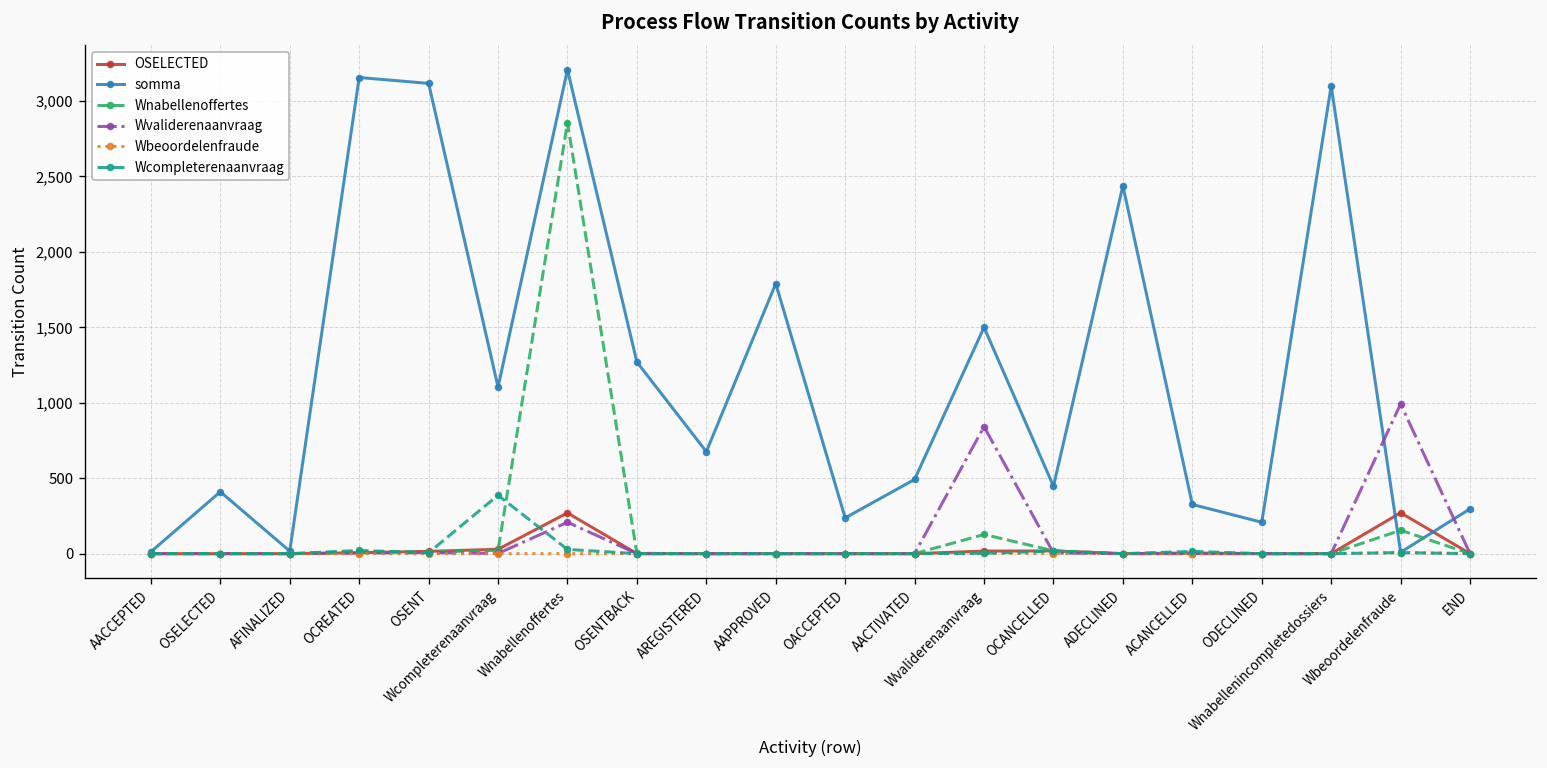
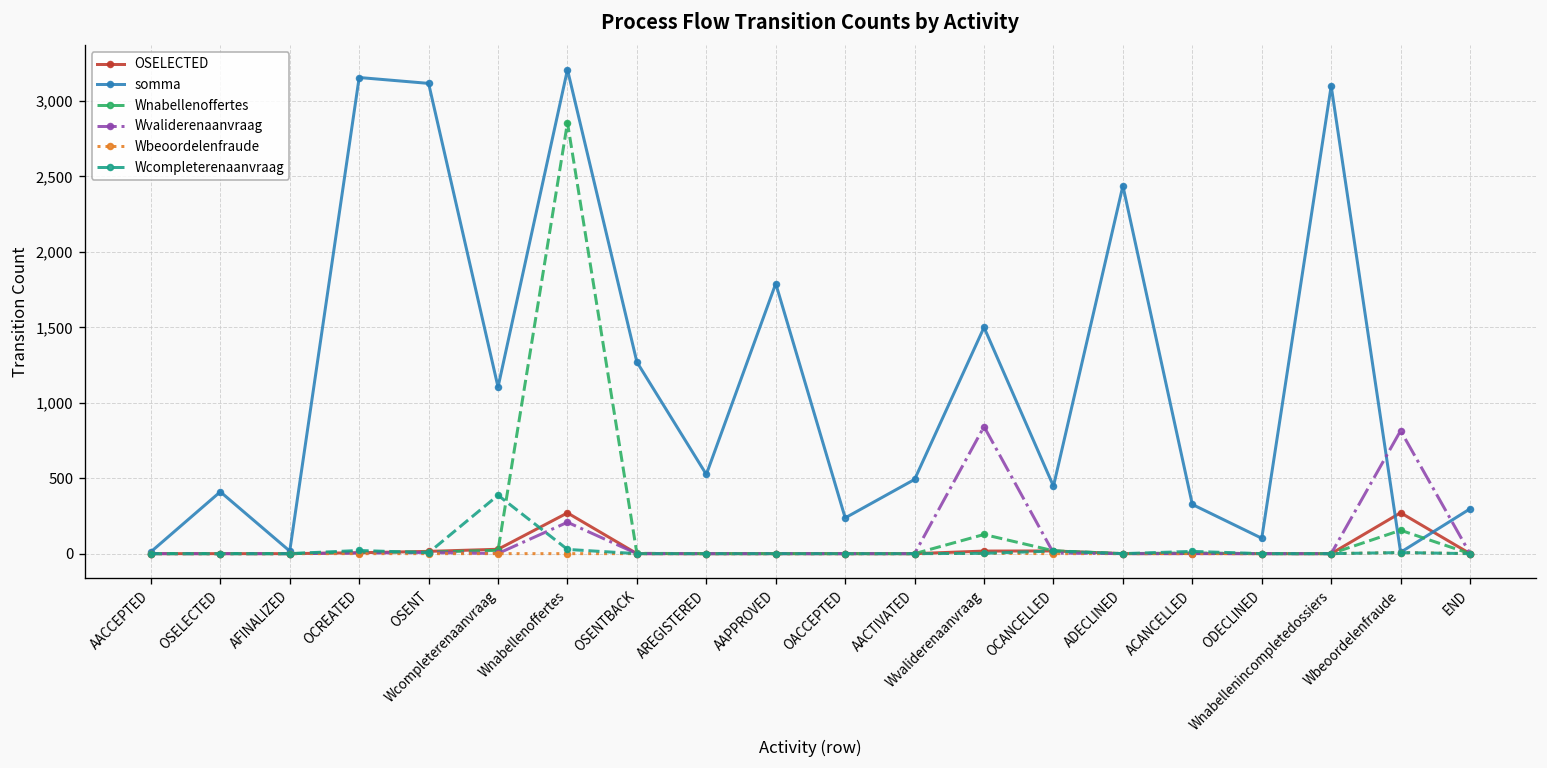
  {
    "OSELECTED": {
      "Wnabellenoffertes": "270",
      "Wbeoordelenfraude": "270"
    },
    "somma": {
      "OSELECTED": "410",
      "OCREATED": "3,160",
      "OSENT": "3,120",
      "Wcompleterenaanvraag": "1,100",
      "Wnabellenoffertes": "3,210",
      "OSENTBACK": "1,270",
-     "AREGISTERED": "680",
+     "AREGISTERED": "530",
      "AAPPROVED": "1,790",
      "OACCEPTED": "240",
      "AACTIVATED": "490",
      "Wvaliderenaanvraag": "1,500",
      "OCANCELLED": "450",
      "ADECLINED": "2,440",
      "ACANCELLED": "330",
-     "ODECLINED": "210",
+     "ODECLINED": "100",
      "Wnabellenincompletedossiers": "3,100",
      "END": "300"
    },
    "Wvaliderenaanvraag": {
      "Wnabellenoffertes": "210",
      "Wvaliderenaanvraag": "840",
-     "Wbeoordelenfraude": "990"
+     "Wbeoordelenfraude": "820"
    },
    "Wbeoordelenfraude": {
      "Wnabellenoffertes": "0"
    }
  }
